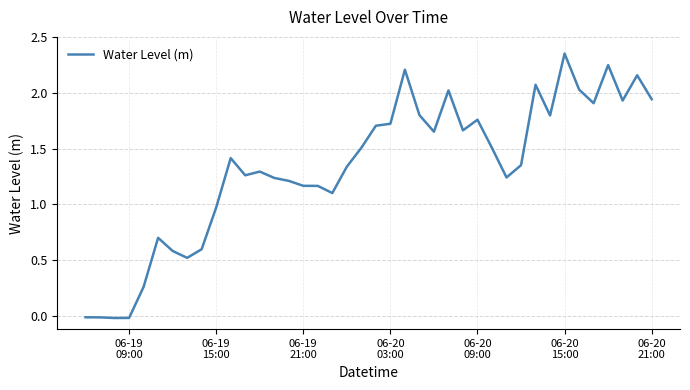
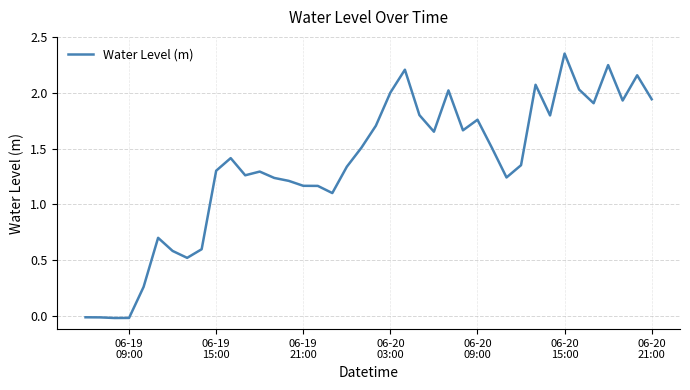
  {
    "06-19 09:00": -0.02,
-   "06-19 15:00": 0.97,
+   "06-19 15:00": 1.30,
    "06-19 21:00": 1.17,
-   "06-20 03:00": 1.72,
+   "06-20 03:00": 2.00,
    "06-20 09:00": 1.76,
    "06-20 15:00": 2.35,
    "06-20 21:00": 1.94
  }
